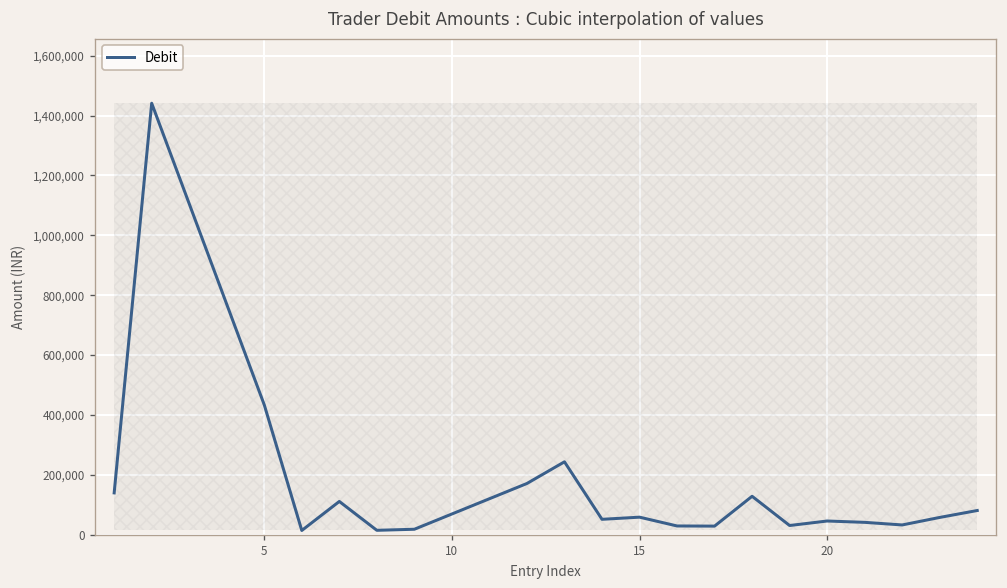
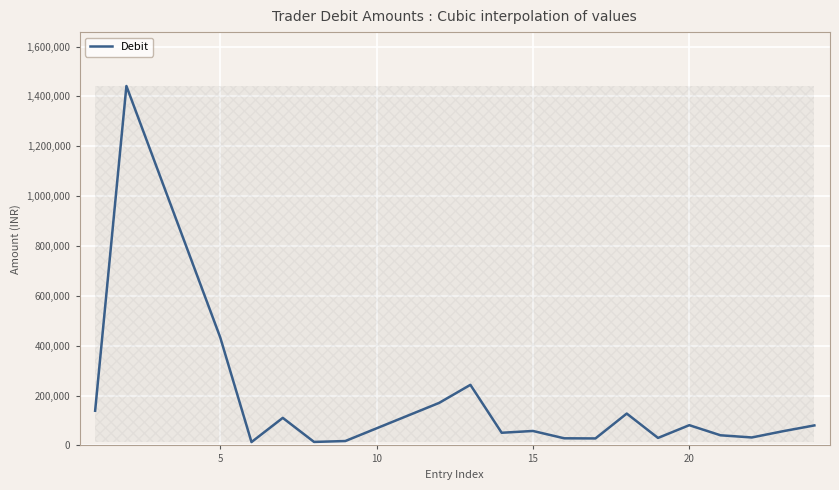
  {
    "Debit": {
      "5": "430,000",
      "15": "60,000",
-     "20": "50,000"
+     "20": "80,000"
    }
  }
